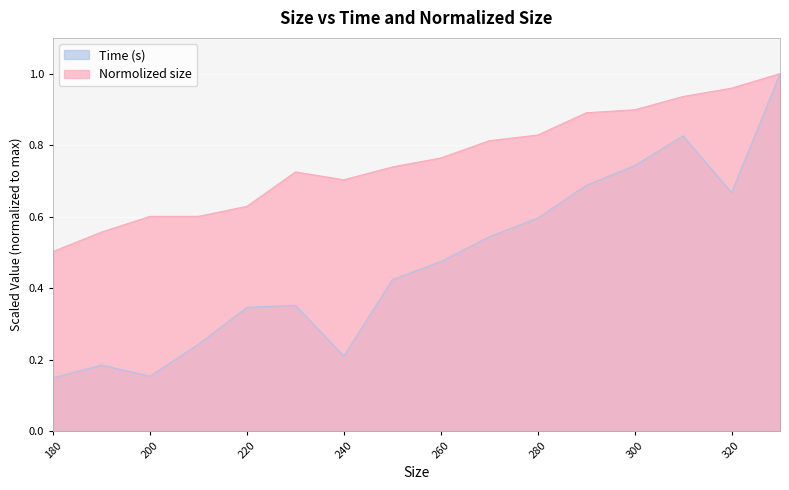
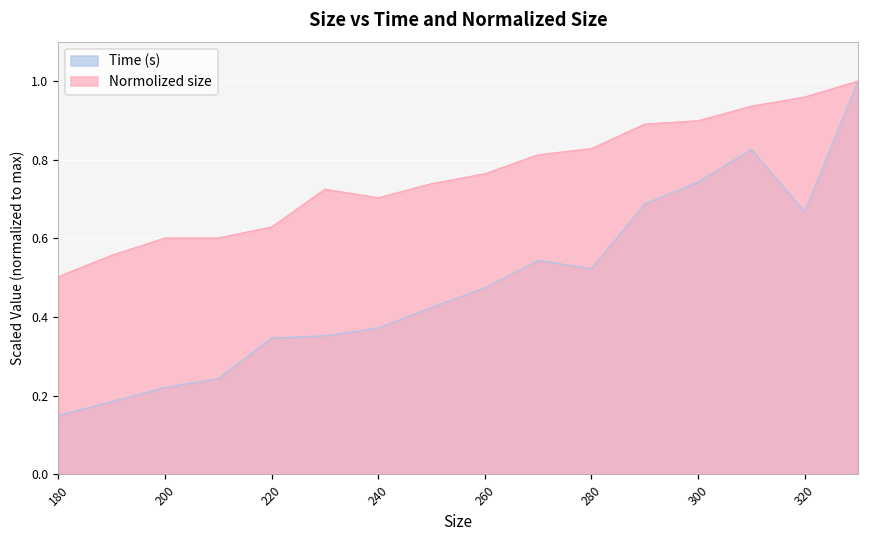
  {
    "Time (s)": {
      "180": 0.15,
-     "200": 0.15,
+     "200": 0.22,
      "220": 0.35,
-     "240": 0.21,
+     "240": 0.37,
      "260": 0.47,
-     "280": 0.60,
+     "280": 0.52,
      "300": 0.74,
      "320": 0.67
    },
    "Normolized size": {
      "180": 0.50,
      "200": 0.60,
      "220": 0.63,
      "240": 0.70,
      "260": 0.76,
      "280": 0.83,
      "300": 0.90,
      "320": 0.96
    }
  }
